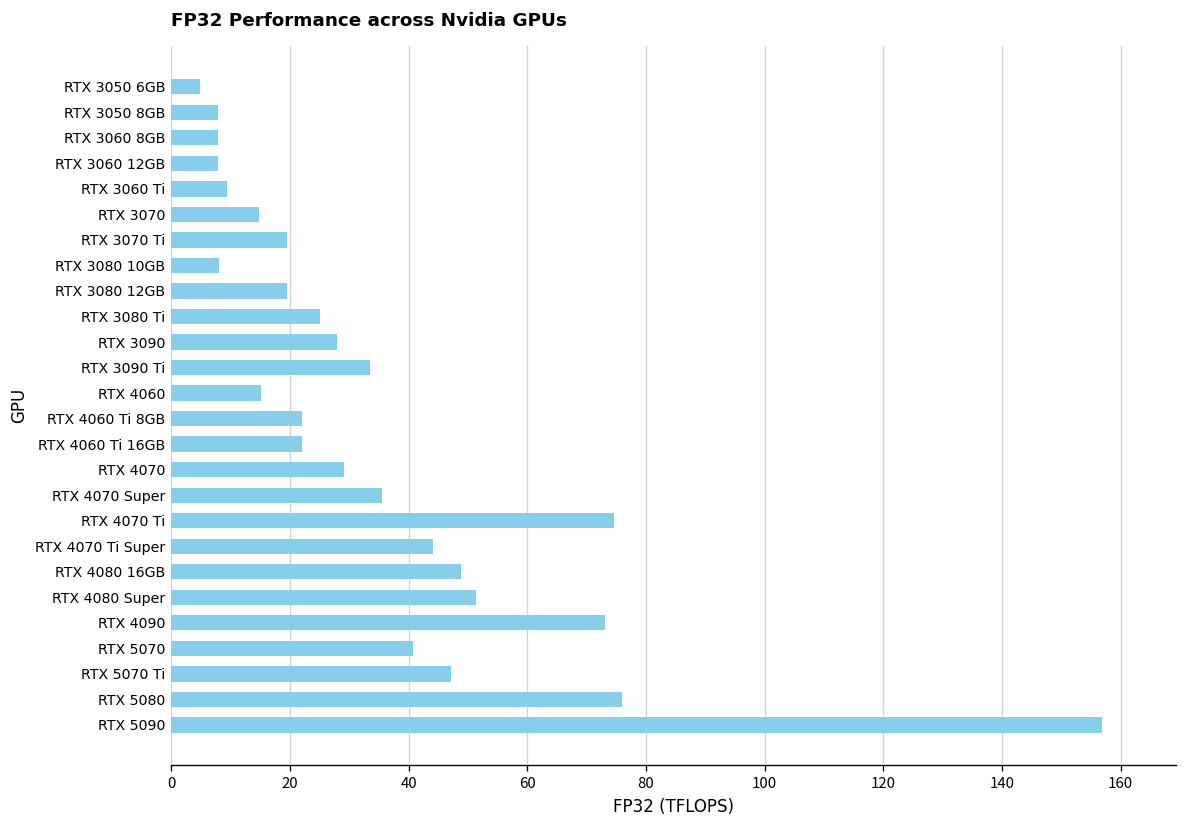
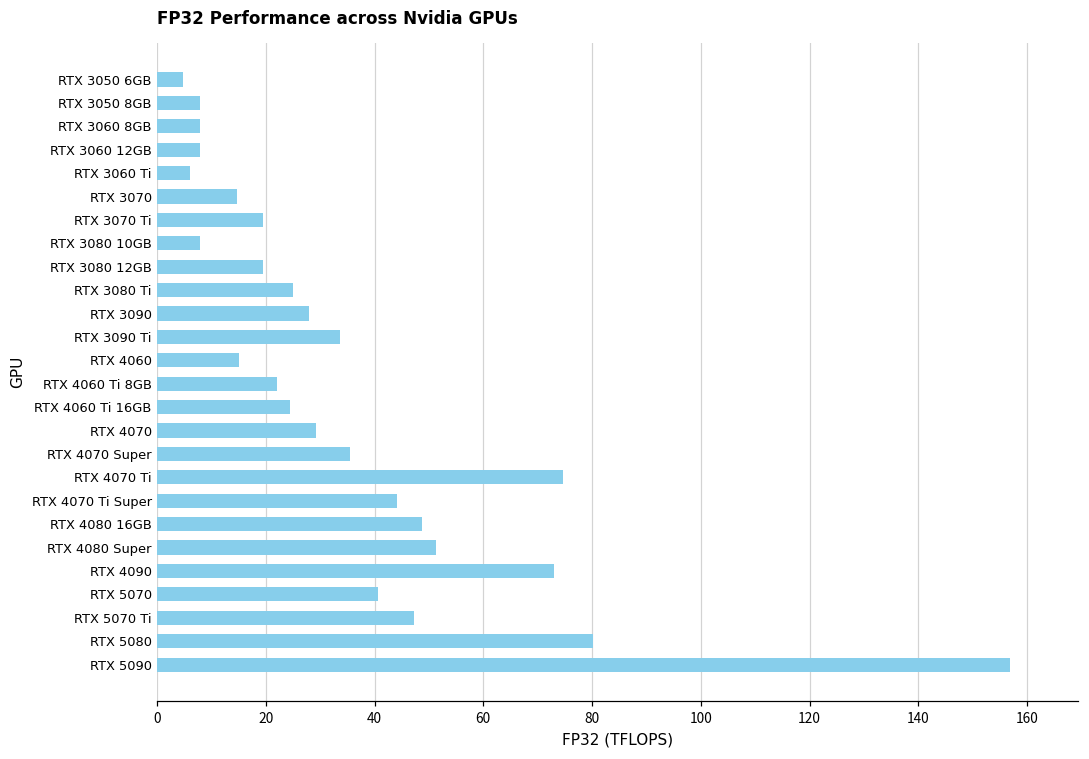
  {
    "RTX 3050 6GB": 5,
    "RTX 3050 8GB": 8,
    "RTX 3060 8GB": 8,
    "RTX 3060 12GB": 8,
-   "RTX 3060 Ti": 9,
+   "RTX 3060 Ti": 6,
    "RTX 3070": 15,
    "RTX 3070 Ti": 19,
    "RTX 3080 10GB": 8,
    "RTX 3080 12GB": 19,
    "RTX 3080 Ti": 25,
    "RTX 3090": 28,
    "RTX 3090 Ti": 34,
    "RTX 4060": 15,
    "RTX 4060 Ti 8GB": 22,
-   "RTX 4060 Ti 16GB": 22,
+   "RTX 4060 Ti 16GB": 24,
    "RTX 4070": 29,
    "RTX 4070 Super": 35,
    "RTX 4070 Ti": 75,
    "RTX 4070 Ti Super": 44,
    "RTX 4080 16GB": 49,
    "RTX 4080 Super": 51,
    "RTX 4090": 73,
    "RTX 5070": 41,
    "RTX 5070 Ti": 47,
-   "RTX 5080": 76,
+   "RTX 5080": 80,
    "RTX 5090": 157
  }
